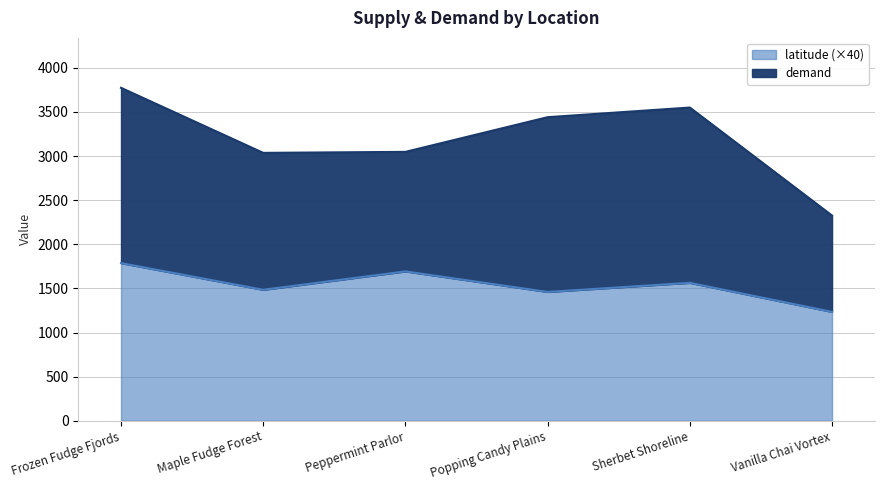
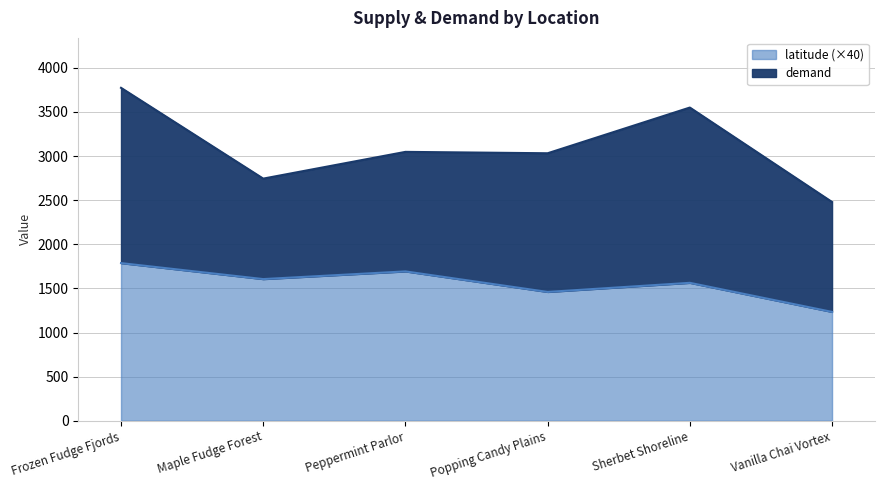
  {
    "latitude (×40)": {
      "Frozen Fudge Fjords": 1800,
-     "Maple Fudge Forest": 1500,
+     "Maple Fudge Forest": 1600,
      "Peppermint Parlor": 1700,
      "Popping Candy Plains": 1500,
      "Sherbet Shoreline": 1600,
      "Vanilla Chai Vortex": 1200
    },
    "demand": {
      "Frozen Fudge Fjords": 2000,
-     "Maple Fudge Forest": 1600,
+     "Maple Fudge Forest": 1100,
      "Peppermint Parlor": 1400,
-     "Popping Candy Plains": 2000,
+     "Popping Candy Plains": 1600,
      "Sherbet Shoreline": 2000,
-     "Vanilla Chai Vortex": 1100
+     "Vanilla Chai Vortex": 1200
    }
  }
